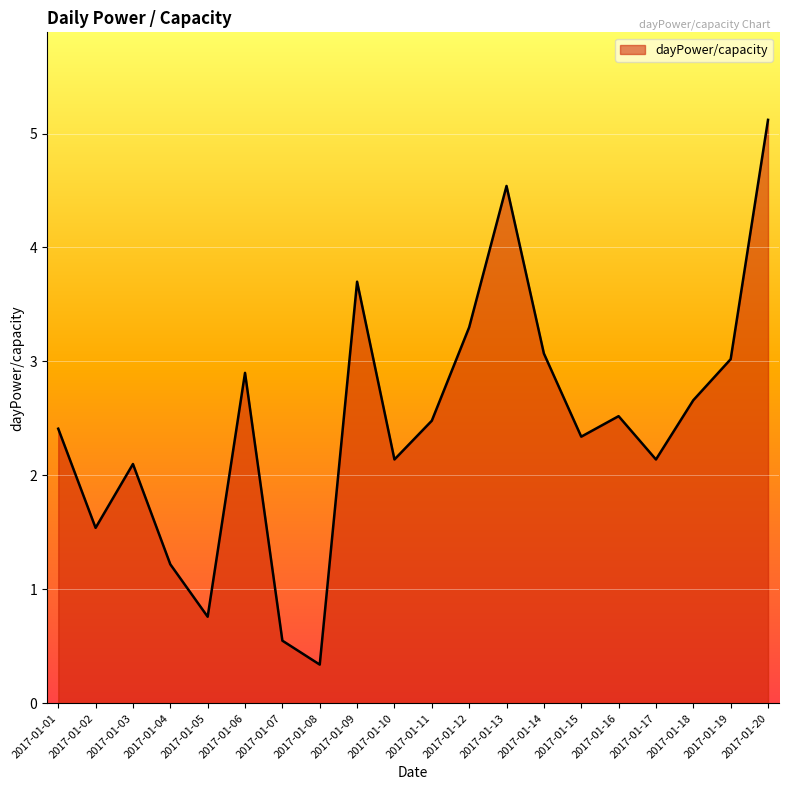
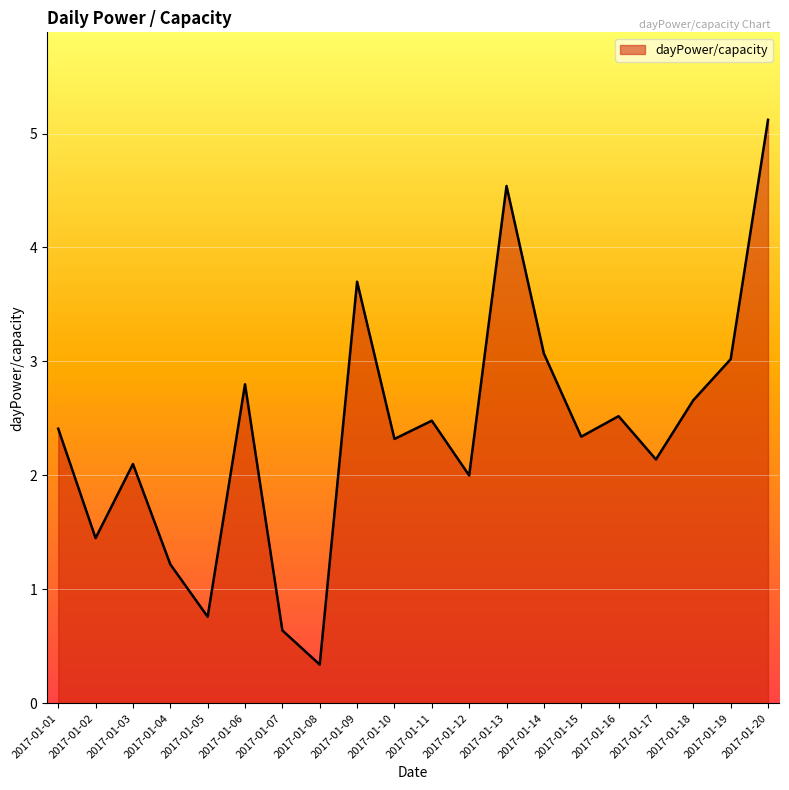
  {
    "2017-01-01": 2.41,
-   "2017-01-02": 1.54,
+   "2017-01-02": 1.45,
    "2017-01-03": 2.10,
    "2017-01-04": 1.22,
    "2017-01-05": 0.76,
-   "2017-01-06": 2.9,
-   "2017-01-07": 0.55,
+   "2017-01-06": 2.8,
+   "2017-01-07": 0.64,
    "2017-01-08": 0.34,
    "2017-01-09": 3.70,
-   "2017-01-10": 2.14,
+   "2017-01-10": 2.32,
    "2017-01-11": 2.48,
-   "2017-01-12": 3.3,
+   "2017-01-12": 2.0,
    "2017-01-13": 4.54,
    "2017-01-14": 3.07,
    "2017-01-15": 2.34,
    "2017-01-16": 2.52,
    "2017-01-17": 2.14,
    "2017-01-18": 2.66,
    "2017-01-19": 3.02,
    "2017-01-20": 5.12
  }
